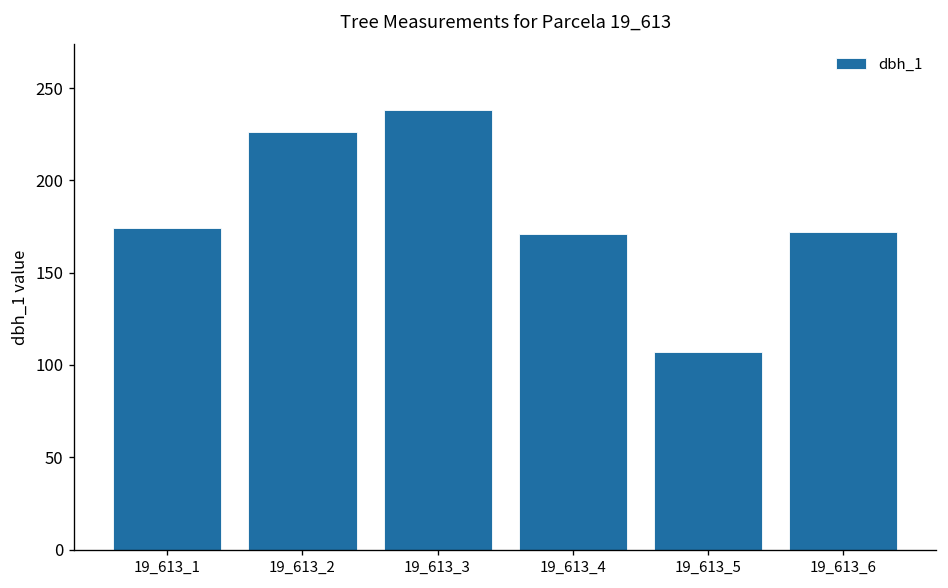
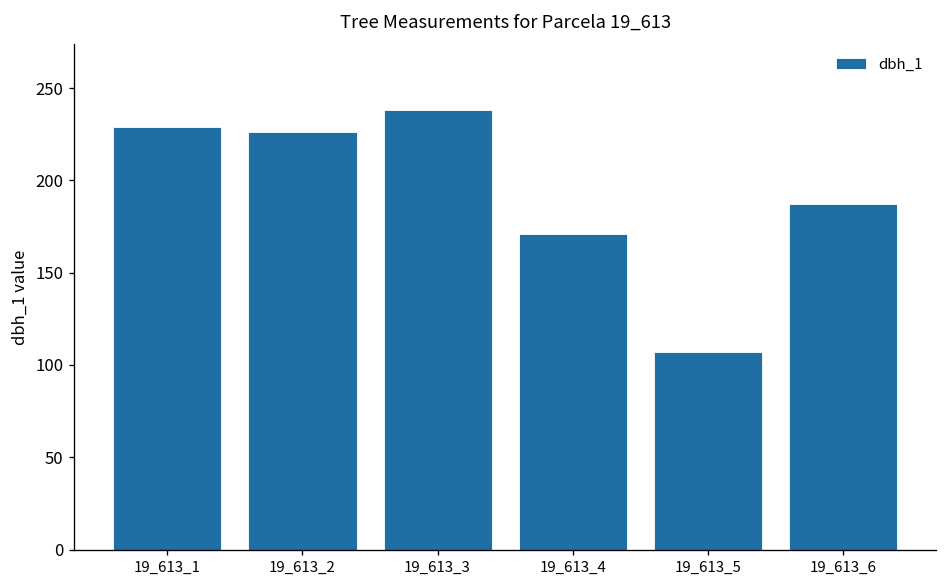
  {
-   "19_613_1": 174,
+   "19_613_1": 229,
    "19_613_2": 226,
    "19_613_3": 238,
    "19_613_4": 171,
    "19_613_5": 107,
-   "19_613_6": 172
+   "19_613_6": 187
  }
